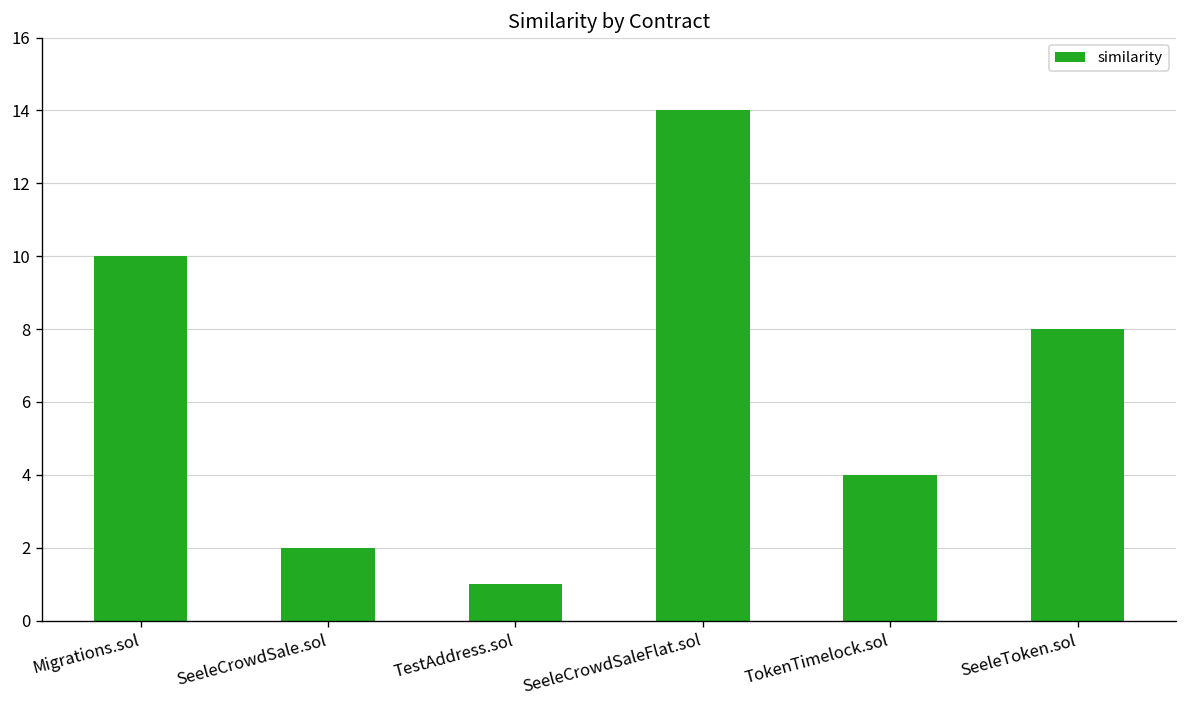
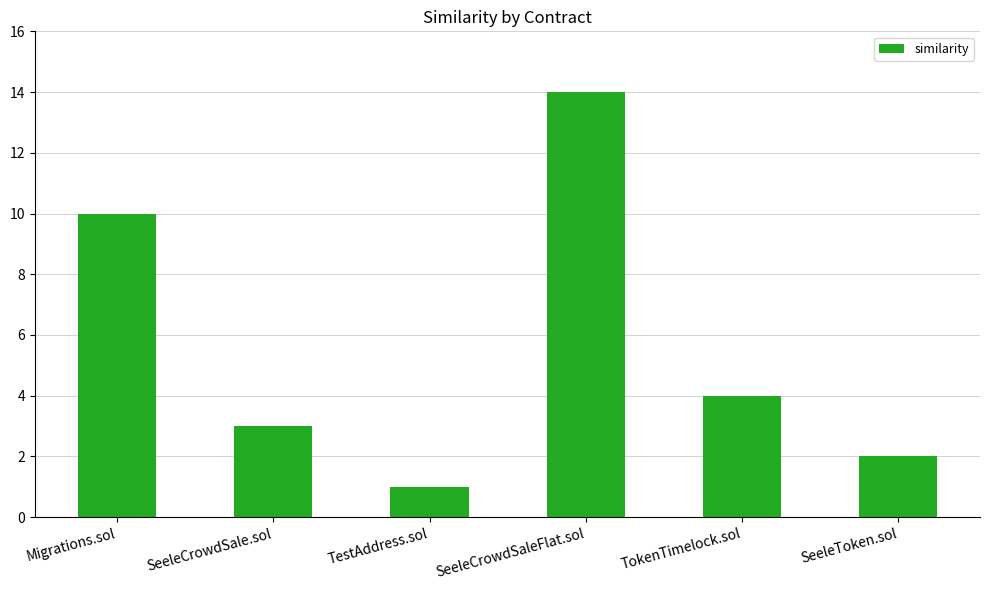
  {
    "Migrations.sol": 10,
-   "SeeleCrowdSale.sol": 2,
+   "SeeleCrowdSale.sol": 3,
    "TestAddress.sol": 1,
    "SeeleCrowdSaleFlat.sol": 14,
    "TokenTimelock.sol": 4,
-   "SeeleToken.sol": 8
+   "SeeleToken.sol": 2
  }
